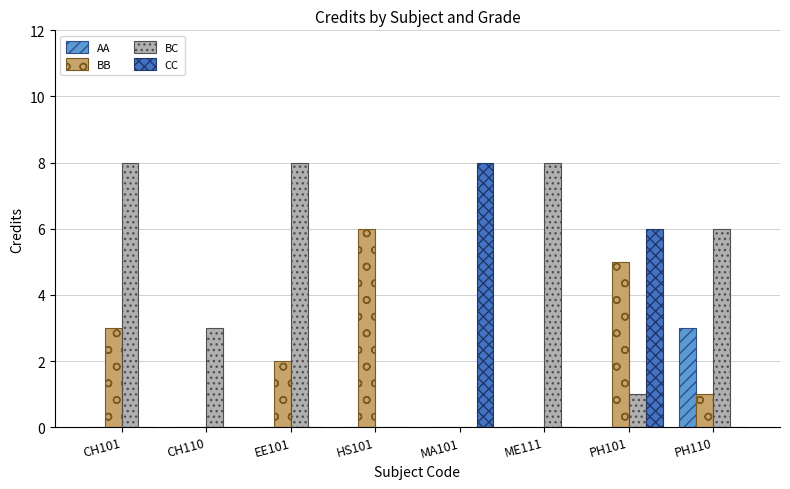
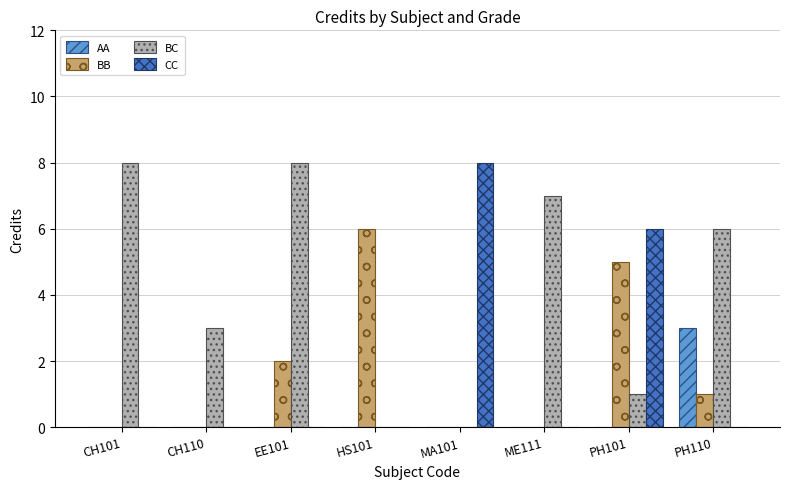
  {
    "BB": {
-     "CH101": 3,
+     "CH101": 0,
      "CH110": 0,
      "EE101": 2,
      "HS101": 6,
      "MA101": 0,
      "ME111": 0,
      "PH101": 5,
      "PH110": 1
    },
    "BC": {
      "CH101": 8,
      "CH110": 3,
      "EE101": 8,
      "HS101": 0,
      "MA101": 0,
-     "ME111": 8,
+     "ME111": 7,
      "PH101": 1,
      "PH110": 6
    }
  }
